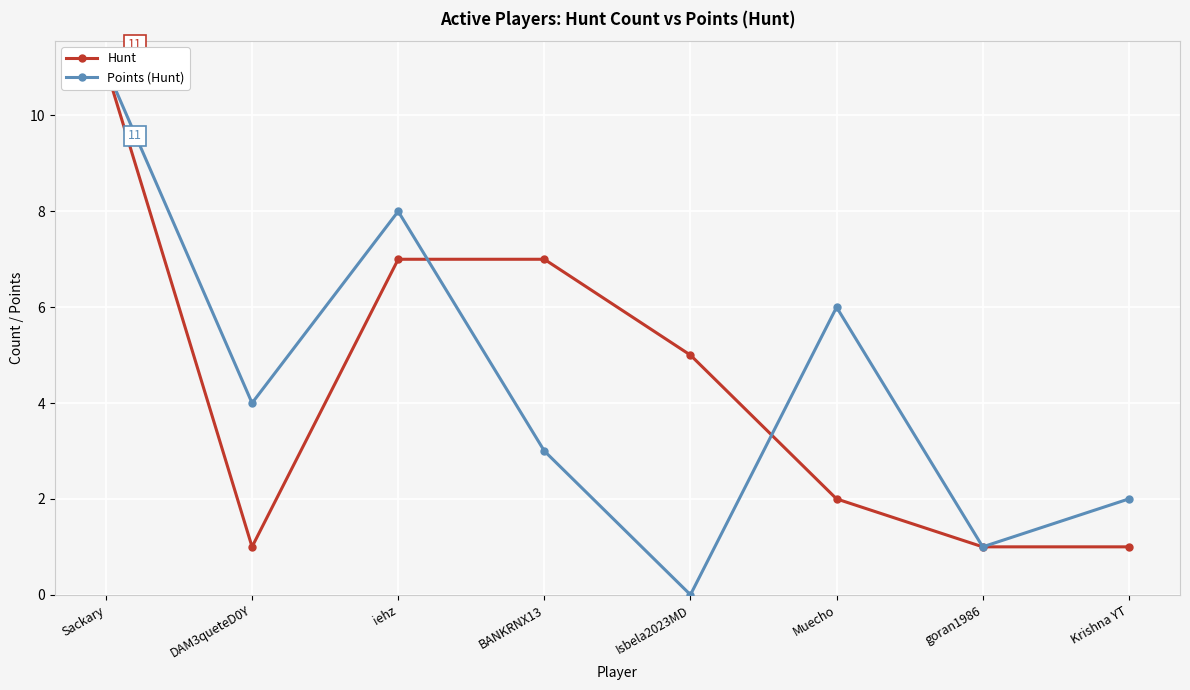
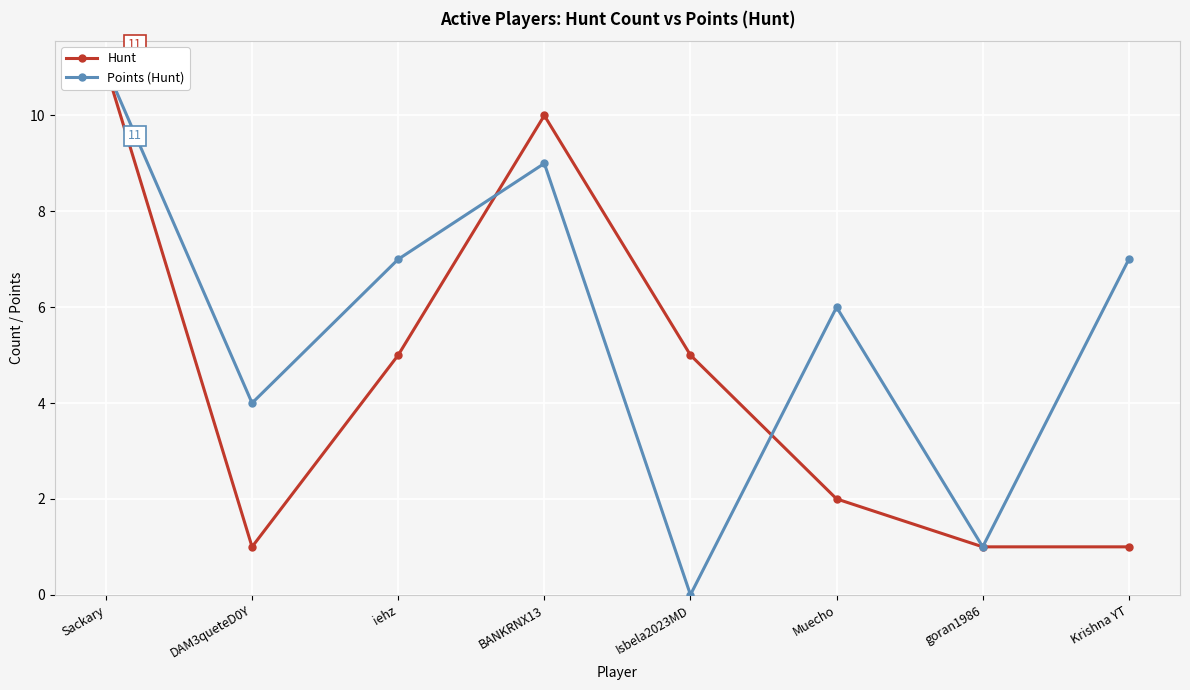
  {
    "Hunt": {
      "DAM3queteD0Y": 1,
-     "iehz": 7,
-     "BANKRNX13": 7,
+     "iehz": 5,
+     "BANKRNX13": 10,
      "Isbela2023MD": 5,
      "Muecho": 2,
      "Krishna YT": 1
    },
    "Points (Hunt)": {
      "DAM3queteD0Y": 4,
-     "iehz": 8,
-     "BANKRNX13": 3,
+     "iehz": 7,
+     "BANKRNX13": 9,
      "Isbela2023MD": 0,
      "Muecho": 6,
-     "Krishna YT": 2
+     "Krishna YT": 7
    }
  }
